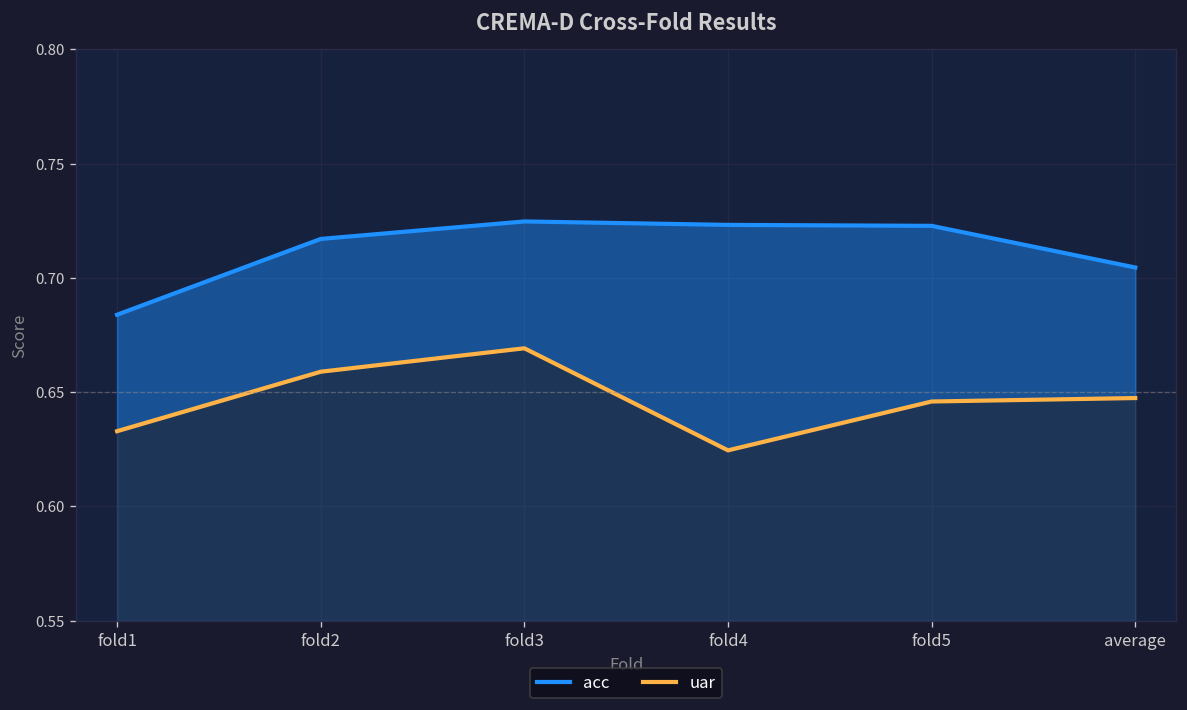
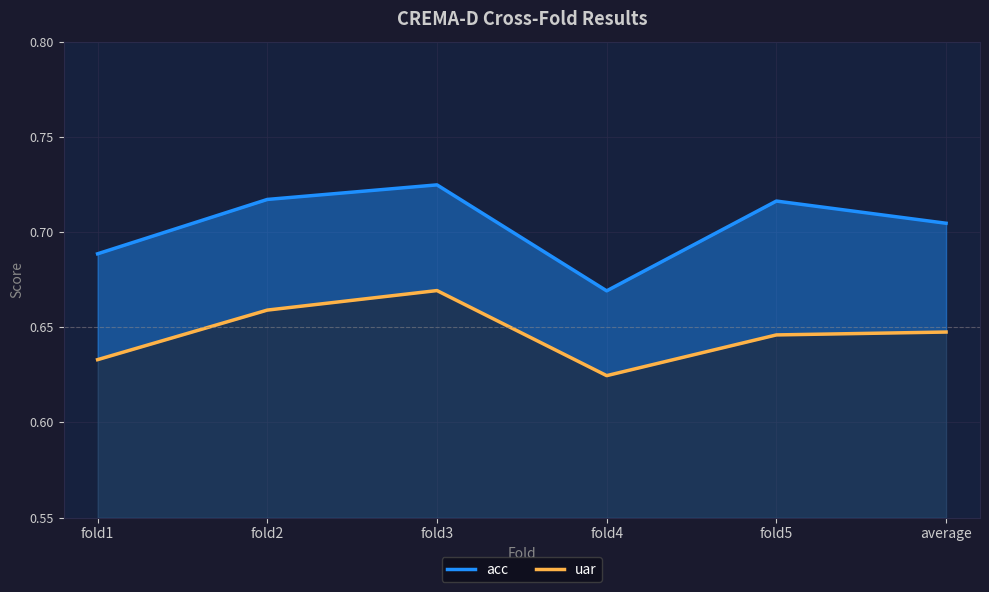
  {
    "acc": {
-     "fold1": 0.684,
+     "fold1": 0.689,
      "fold2": 0.717,
      "fold3": 0.725,
-     "fold4": 0.723,
-     "fold5": 0.723,
+     "fold4": 0.669,
+     "fold5": 0.716,
      "average": 0.705
    },
    "uar": {
      "fold1": 0.633,
      "fold2": 0.659,
      "fold3": 0.669,
      "fold4": 0.625,
      "fold5": 0.646,
      "average": 0.647
    }
  }
